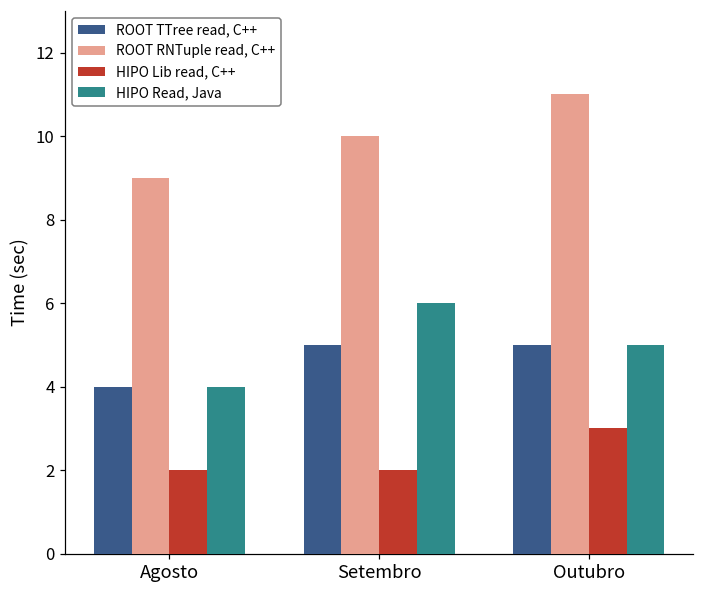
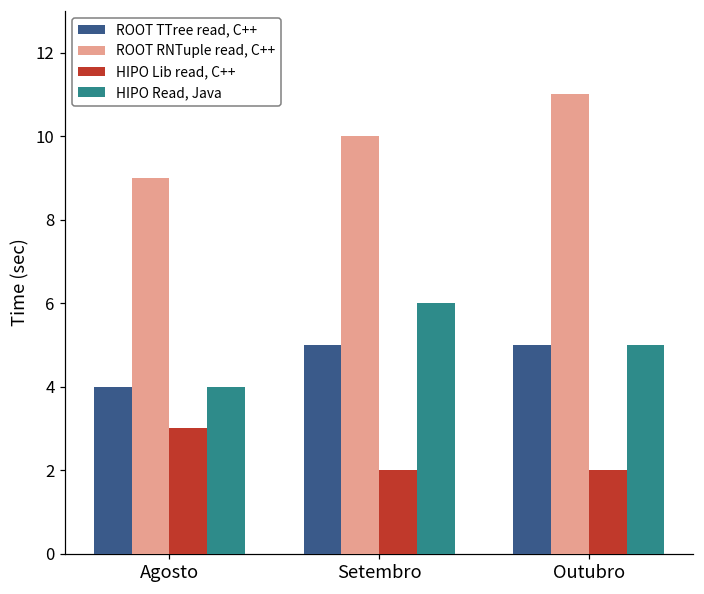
  {
    "ROOT RNTuple read, C++": {
      "Agosto": 9,
      "Setembro": 10,
      "Outubro": 11
    },
    "HIPO Lib read, C++": {
-     "Agosto": 2,
+     "Agosto": 3,
      "Setembro": 2,
-     "Outubro": 3
+     "Outubro": 2
    }
  }
